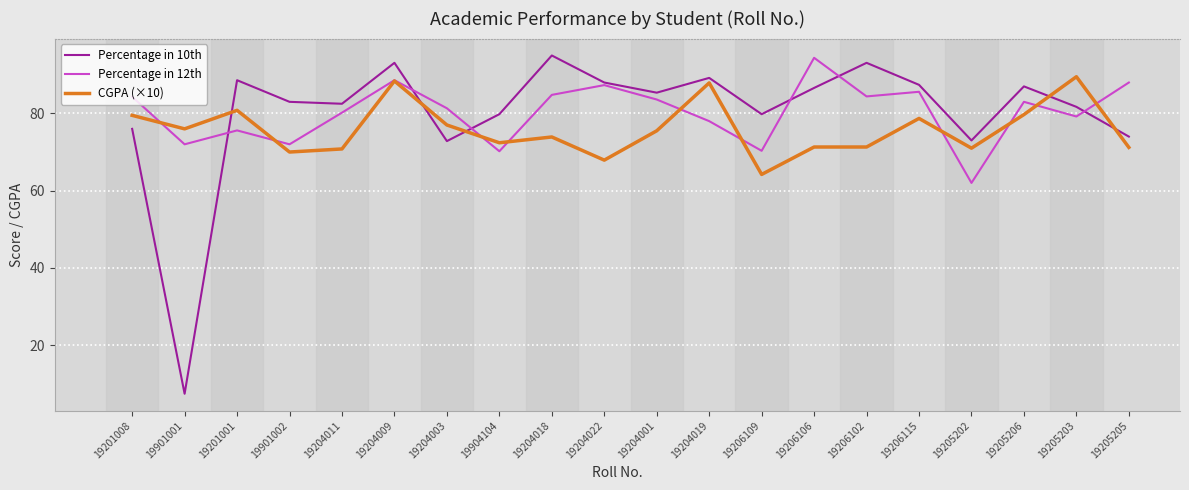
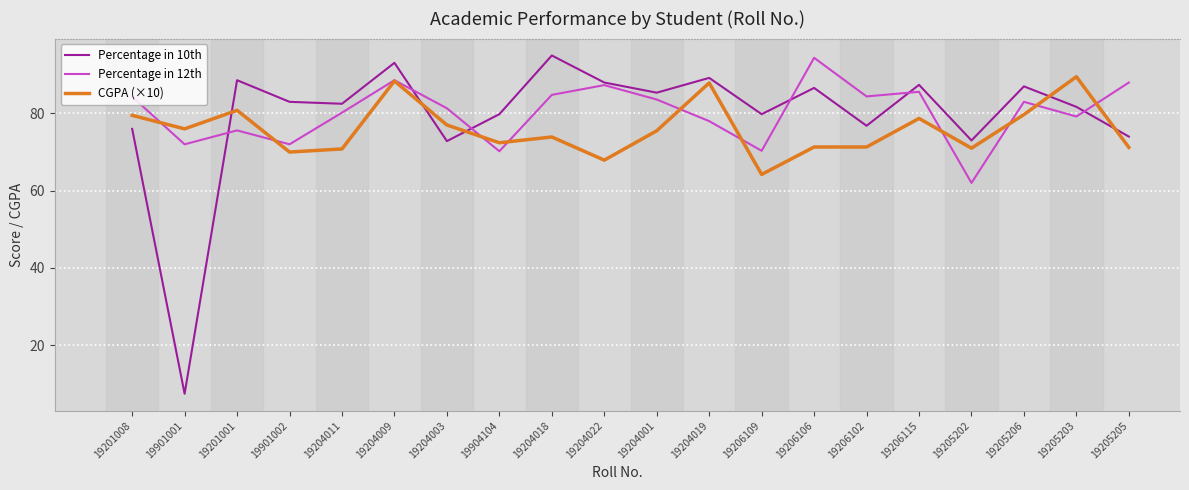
  {
    "Percentage in 10th": {
      "19201008": 76,
      "19901001": 7,
      "19201001": 89,
      "19901002": 83,
      "19204011": 83,
      "19204009": 93,
      "19204003": 73,
      "19904104": 80,
      "19204018": 95,
      "19204022": 88,
      "19204001": 85,
      "19204019": 89,
      "19206109": 80,
      "19206106": 87,
-     "19206102": 93,
+     "19206102": 77,
      "19206115": 87,
      "19205202": 73,
      "19205206": 87,
      "19205203": 82,
      "19205205": 74
    },
    "Percentage in 12th": {
      "19901001": 72,
      "19201001": 76,
      "19901002": 72,
      "19204011": 80,
      "19204003": 81,
      "19904104": 70,
      "19204018": 85,
      "19204022": 87,
      "19204001": 84,
      "19204019": 78,
      "19206109": 70,
      "19206106": 94,
      "19206102": 84,
      "19206115": 86,
      "19205202": 62,
      "19205206": 83,
      "19205203": 79,
      "19205205": 88
    },
    "CGPA (×10)": {
      "19201008": 80,
      "19901001": 76,
      "19201001": 81,
      "19901002": 70,
      "19204011": 71,
      "19204003": 77,
      "19904104": 72,
      "19204018": 74,
      "19204022": 68,
      "19204001": 76,
      "19204019": 88,
      "19206109": 64,
      "19206106": 71,
      "19206102": 71,
      "19206115": 79,
      "19205202": 71,
      "19205206": 80,
      "19205203": 90,
      "19205205": 71
    }
  }
